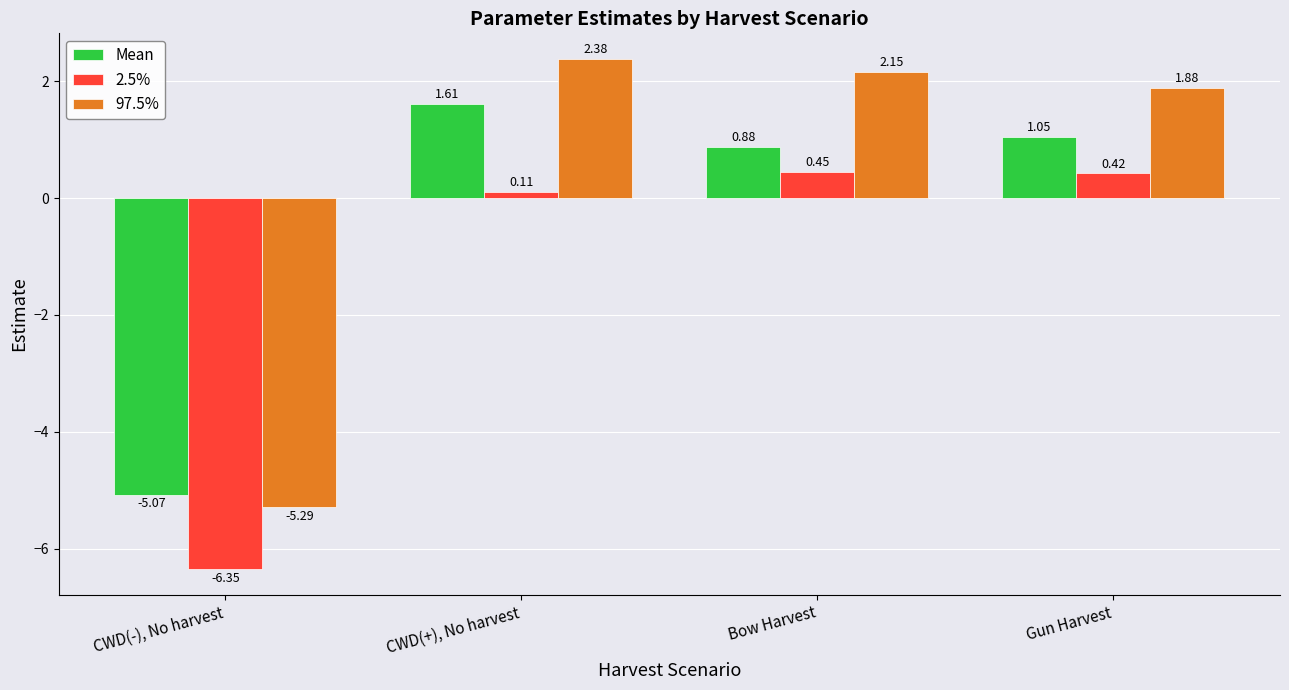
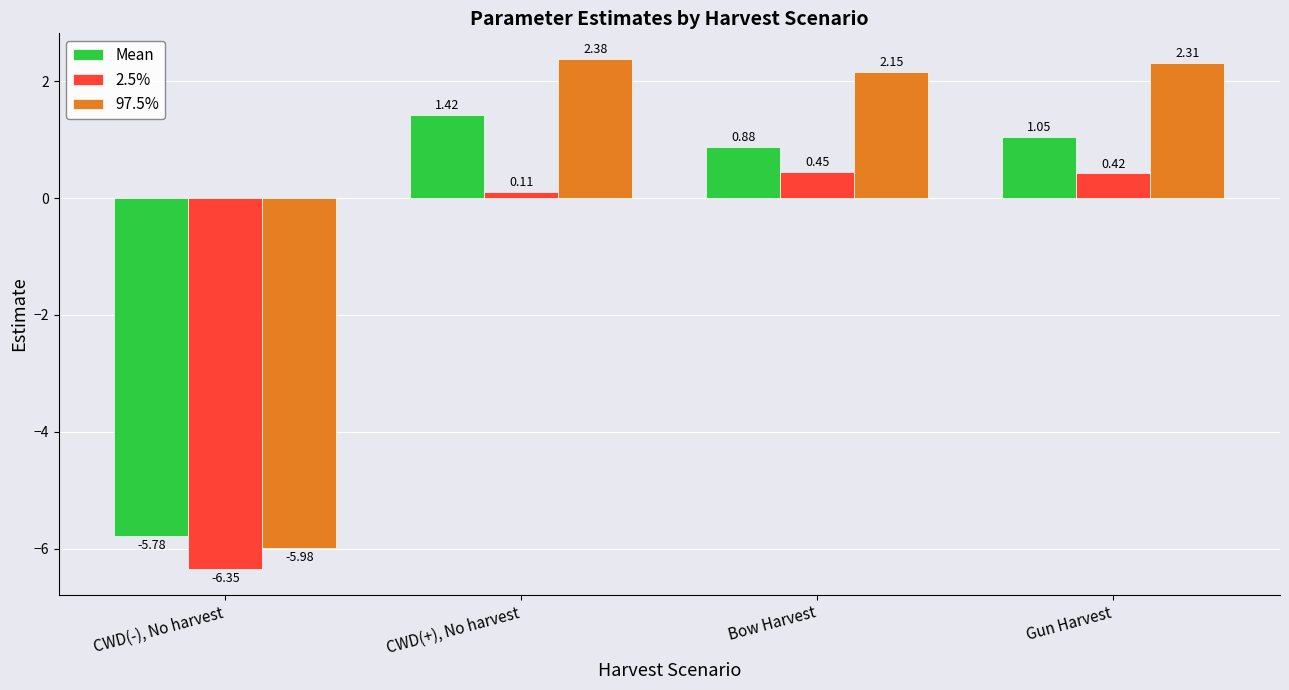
  {
    "Mean": {
-     "CWD(-), No harvest": -5.07,
-     "CWD(+), No harvest": 1.61,
+     "CWD(-), No harvest": -5.78,
+     "CWD(+), No harvest": 1.42,
      "Bow Harvest": 0.88,
      "Gun Harvest": 1.05
    },
    "2.5%": {
      "CWD(-), No harvest": -6.35,
      "CWD(+), No harvest": 0.11,
      "Bow Harvest": 0.45,
      "Gun Harvest": 0.42
    },
    "97.5%": {
-     "CWD(-), No harvest": -5.29,
+     "CWD(-), No harvest": -5.98,
      "CWD(+), No harvest": 2.38,
      "Bow Harvest": 2.15,
-     "Gun Harvest": 1.88
+     "Gun Harvest": 2.31
    }
  }
